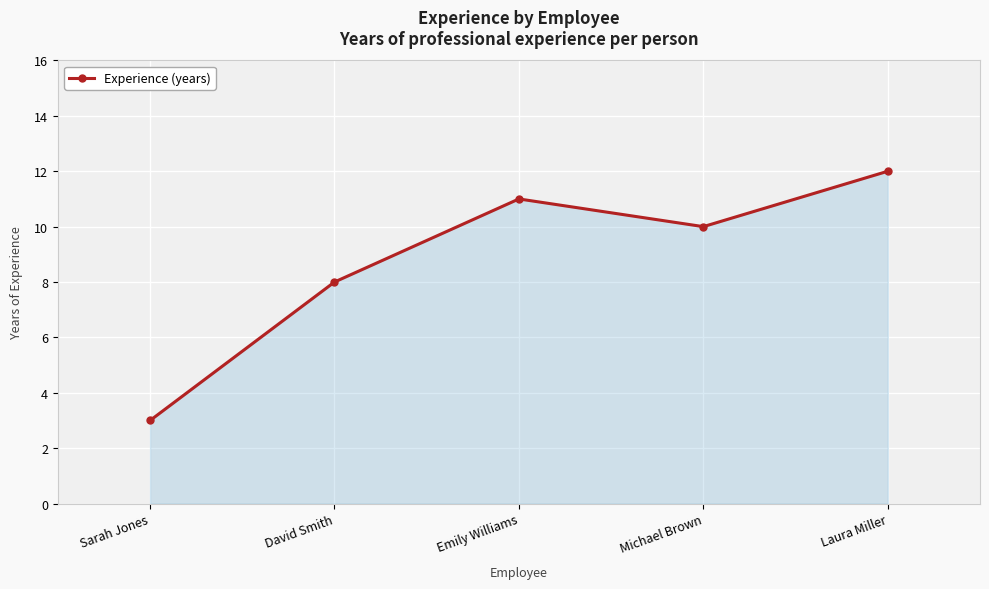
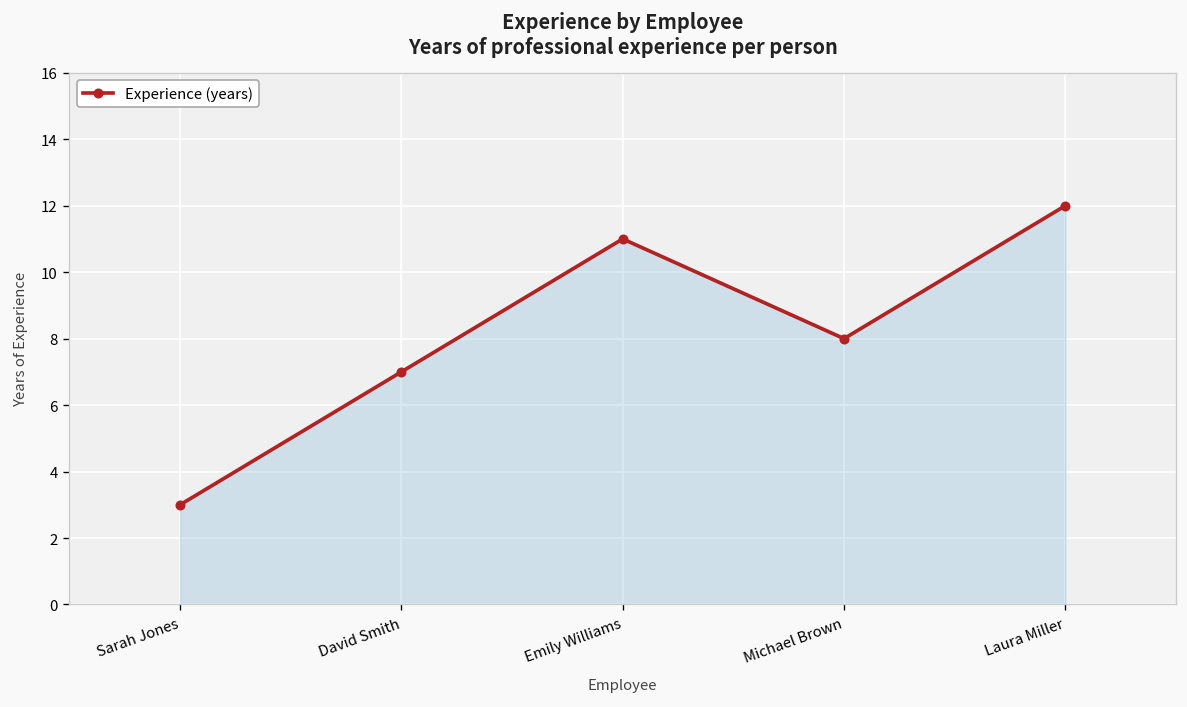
  {
    "Sarah Jones": 3,
-   "David Smith": 8,
+   "David Smith": 7,
    "Emily Williams": 11,
-   "Michael Brown": 10,
+   "Michael Brown": 8,
    "Laura Miller": 12
  }
